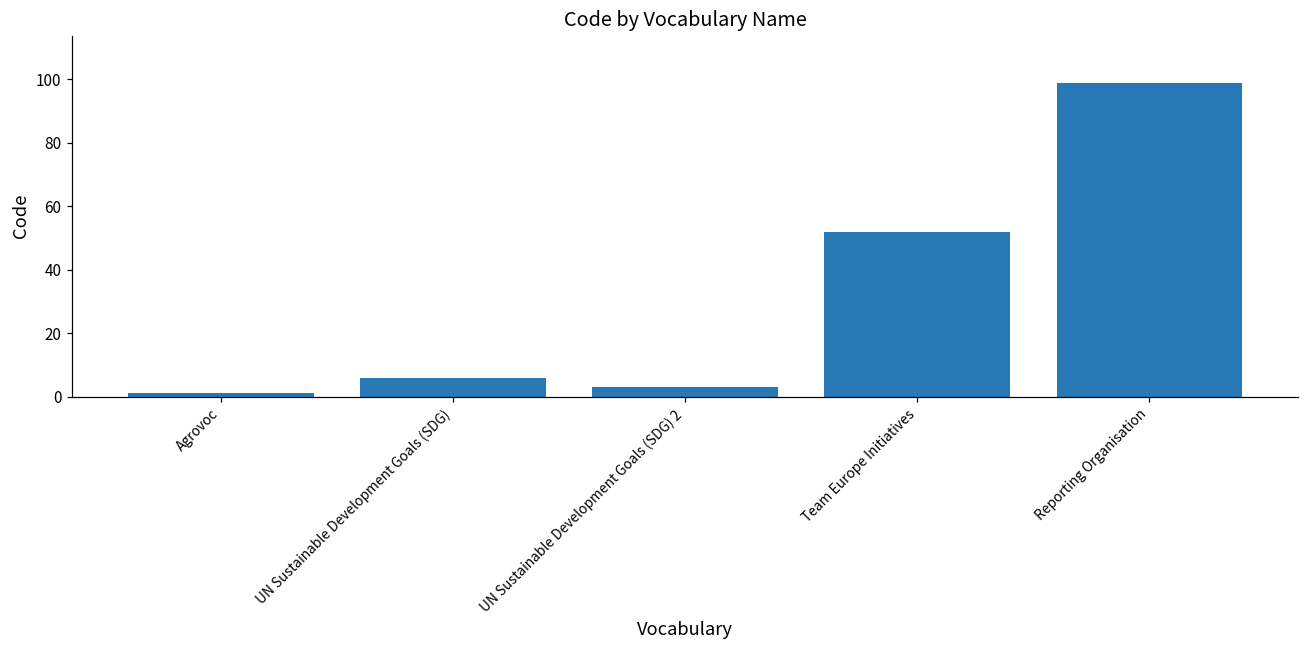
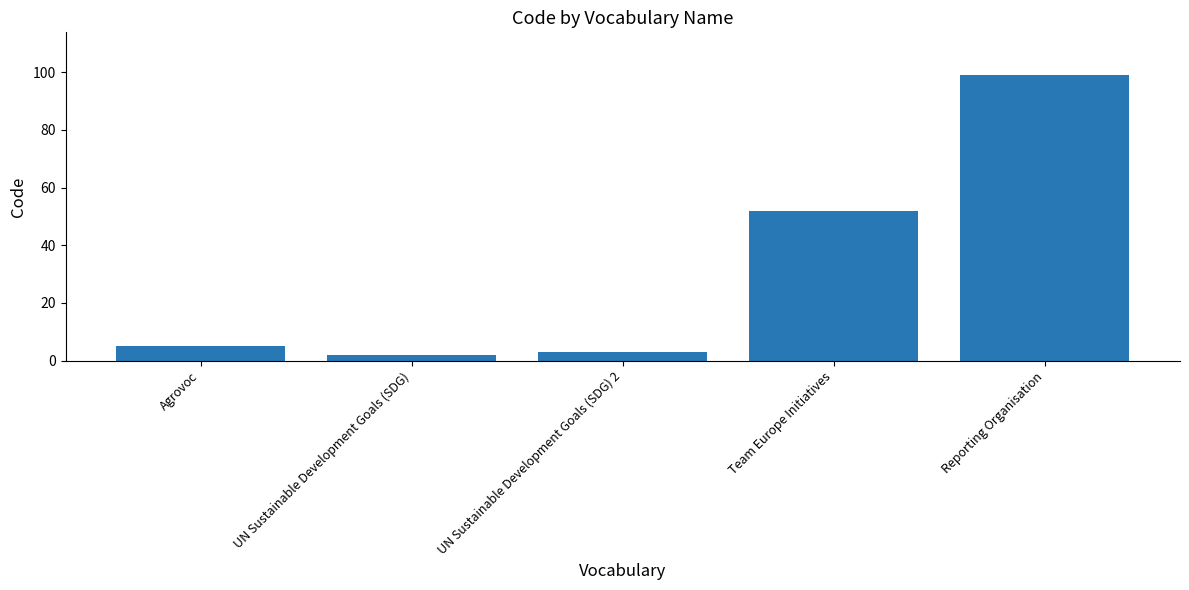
  {
-   "Agrovoc": 1,
-   "UN Sustainable Development Goals (SDG)": 6,
+   "Agrovoc": 5,
+   "UN Sustainable Development Goals (SDG)": 2,
    "UN Sustainable Development Goals (SDG) 2": 3,
    "Team Europe Initiatives": 52,
    "Reporting Organisation": 99
  }
